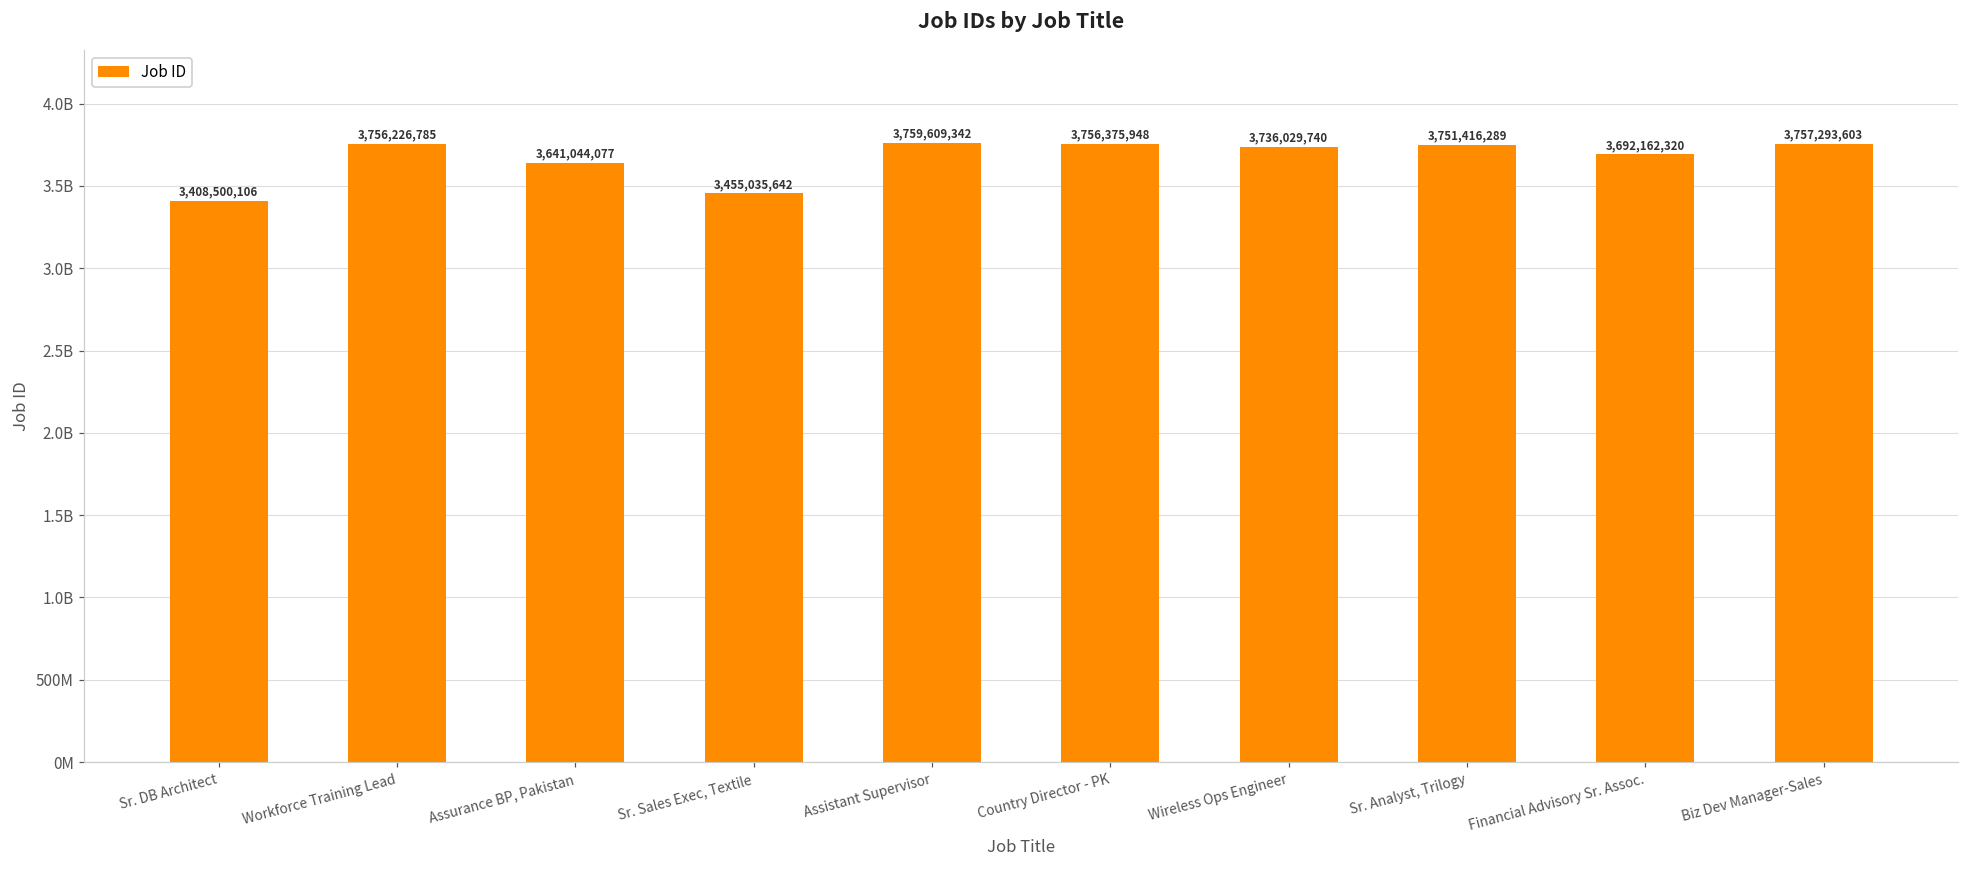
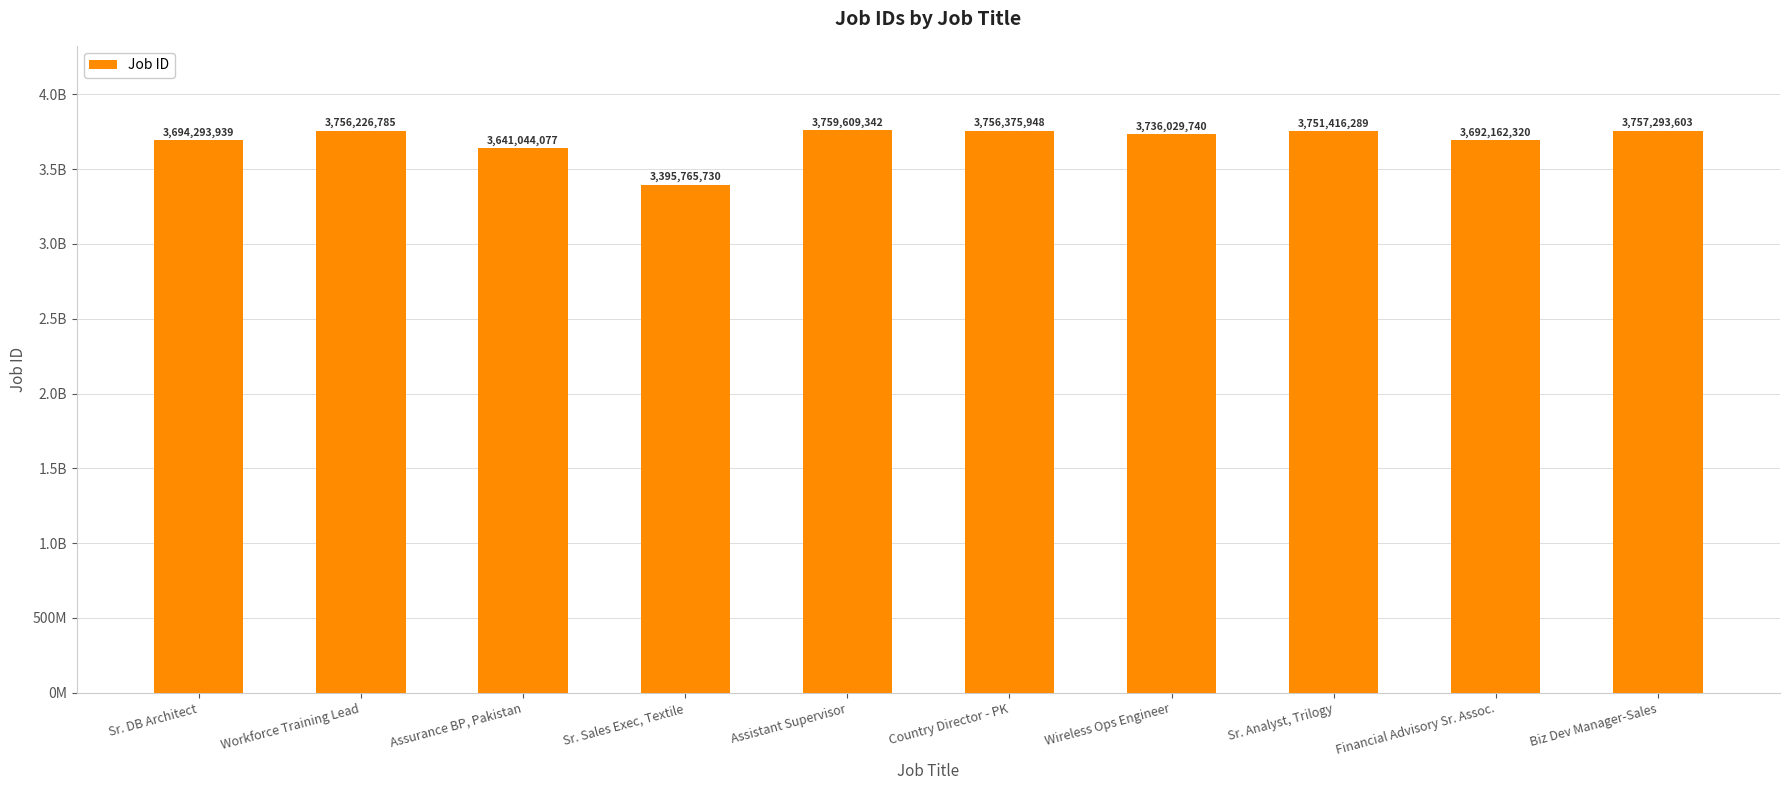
  {
-   "Sr. DB Architect": "3,408,500,106",
+   "Sr. DB Architect": "3,694,293,939",
    "Workforce Training Lead": "3,756,226,785",
    "Assurance BP, Pakistan": "3,641,044,077",
-   "Sr. Sales Exec, Textile": "3,455,035,642",
+   "Sr. Sales Exec, Textile": "3,395,765,730",
    "Assistant Supervisor": "3,759,609,342",
    "Country Director - PK": "3,756,375,948",
    "Wireless Ops Engineer": "3,736,029,740",
    "Sr. Analyst, Trilogy": "3,751,416,289",
    "Financial Advisory Sr. Assoc.": "3,692,162,320",
    "Biz Dev Manager-Sales": "3,757,293,603"
  }
